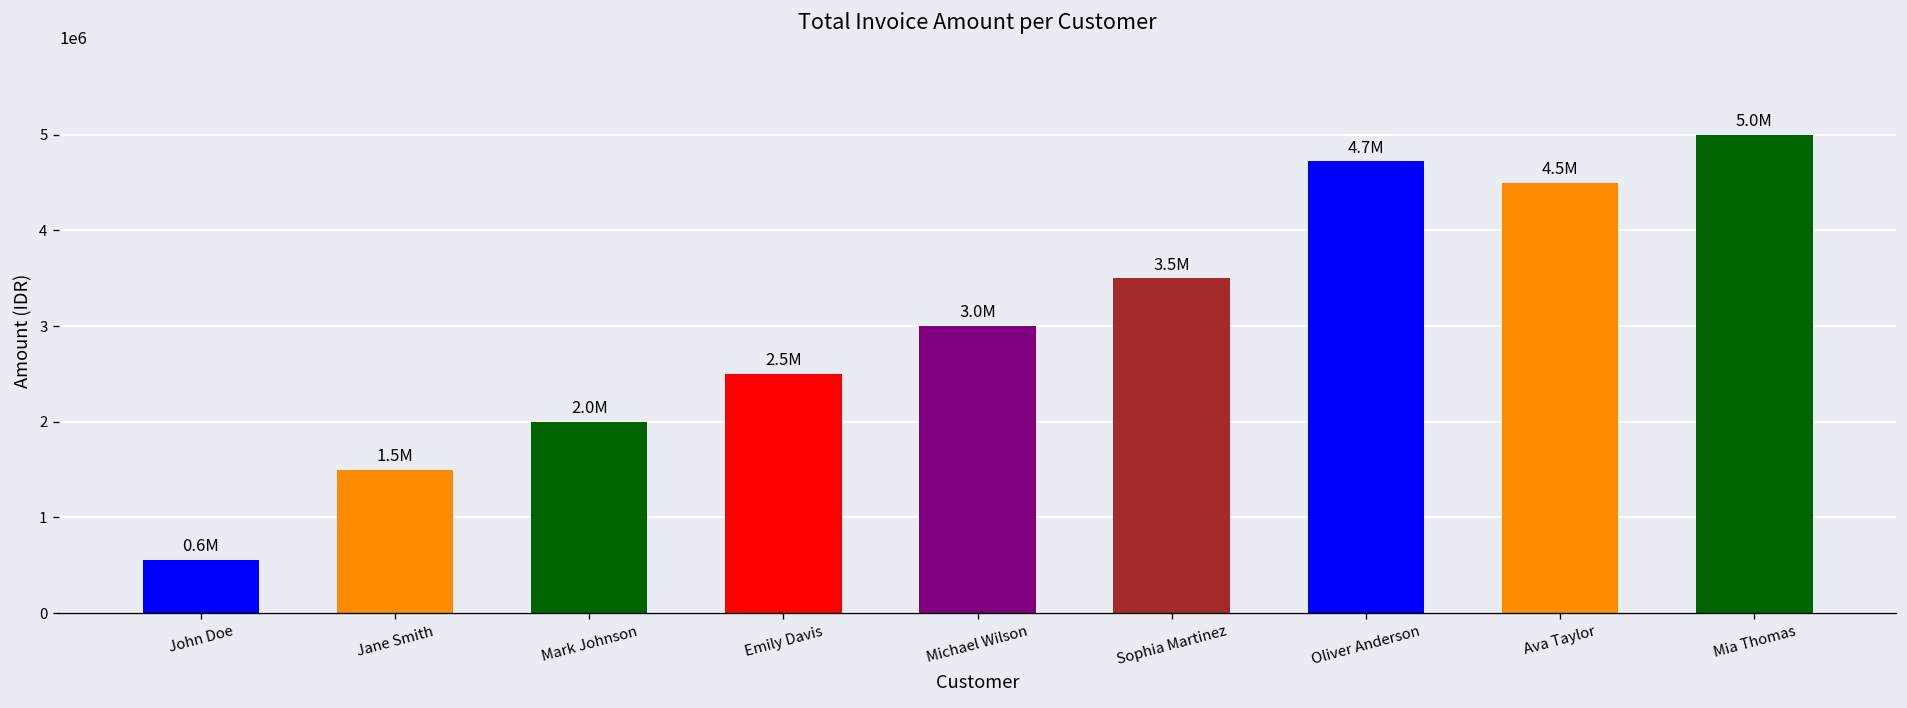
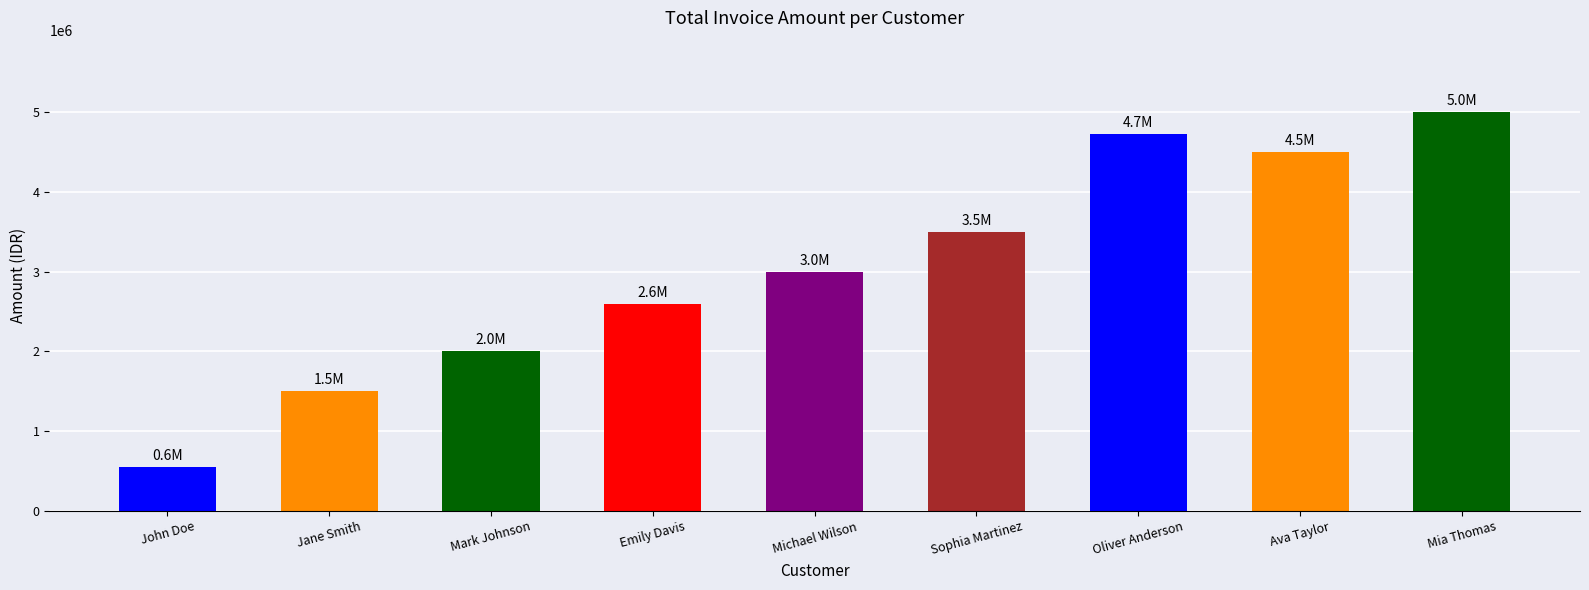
  {
    "John Doe": "0.6M",
    "Jane Smith": "1.5M",
    "Mark Johnson": "2.0M",
-   "Emily Davis": "2.5M",
+   "Emily Davis": "2.6M",
    "Michael Wilson": "3.0M",
    "Sophia Martinez": "3.5M",
    "Oliver Anderson": "4.7M",
    "Ava Taylor": "4.5M",
    "Mia Thomas": "5.0M"
  }
